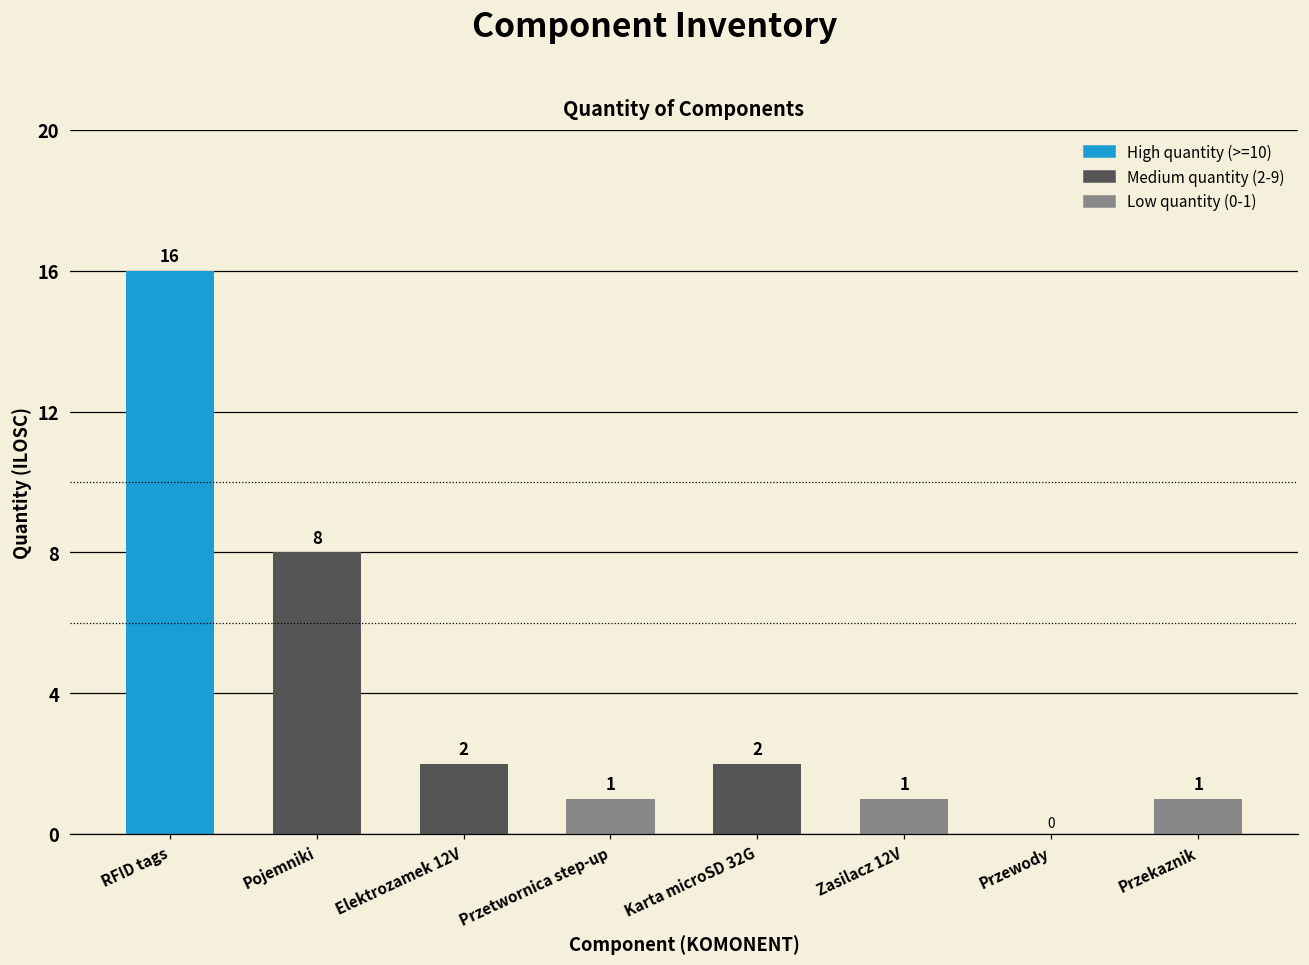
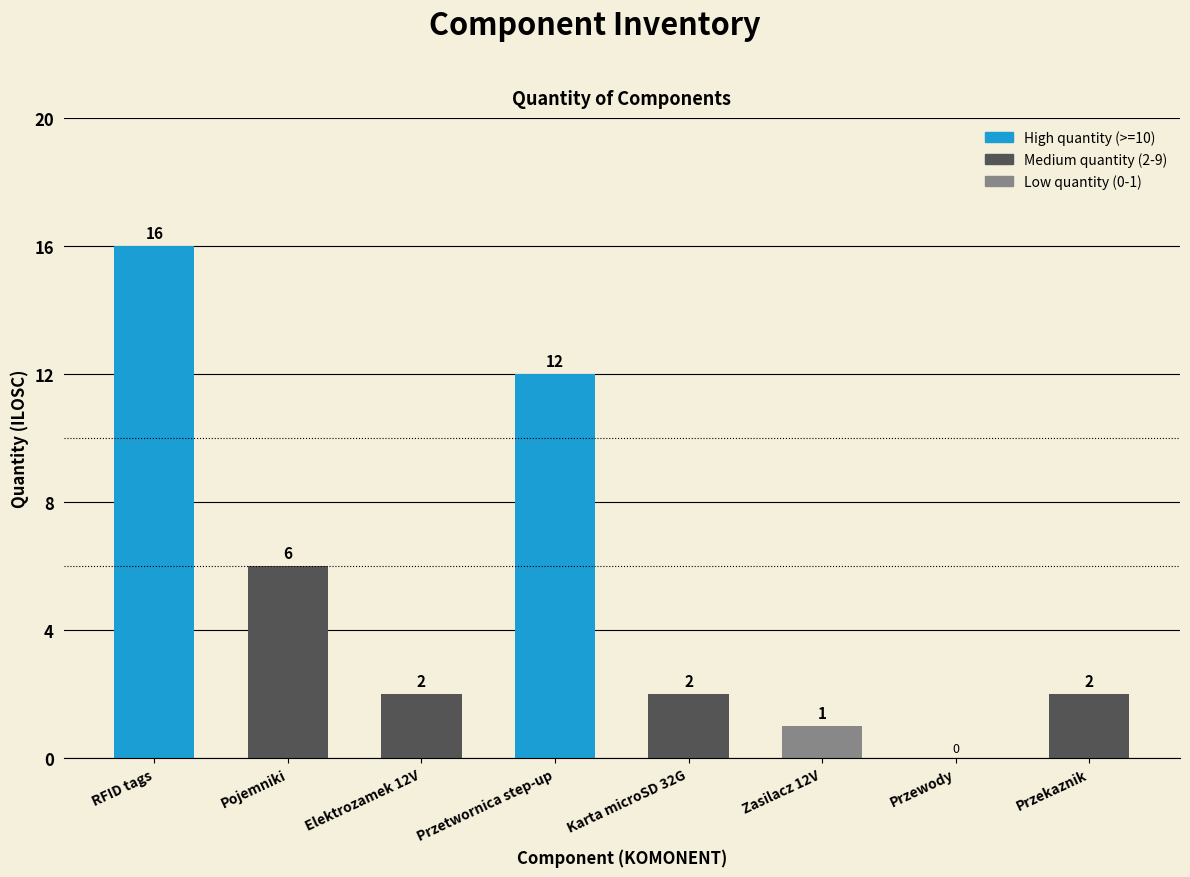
  {
    "RFID tags": 16,
-   "Pojemniki": 8,
+   "Pojemniki": 6,
    "Elektrozamek 12V": 2,
-   "Przetwornica step-up": 1,
+   "Przetwornica step-up": 12,
    "Karta microSD 32G": 2,
    "Zasilacz 12V": 1,
    "Przewody": 0,
-   "Przekaznik": 1
+   "Przekaznik": 2
  }
